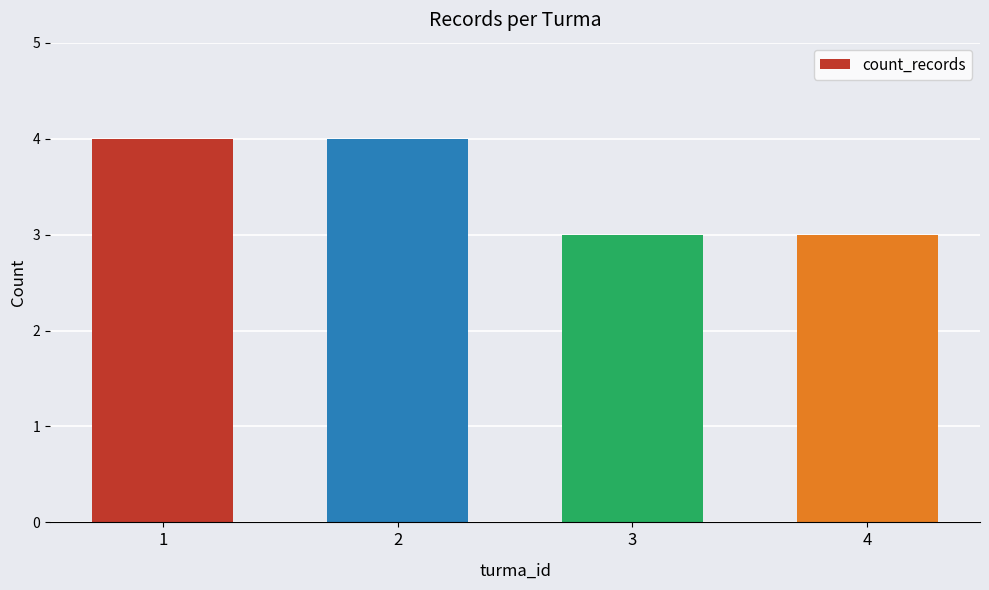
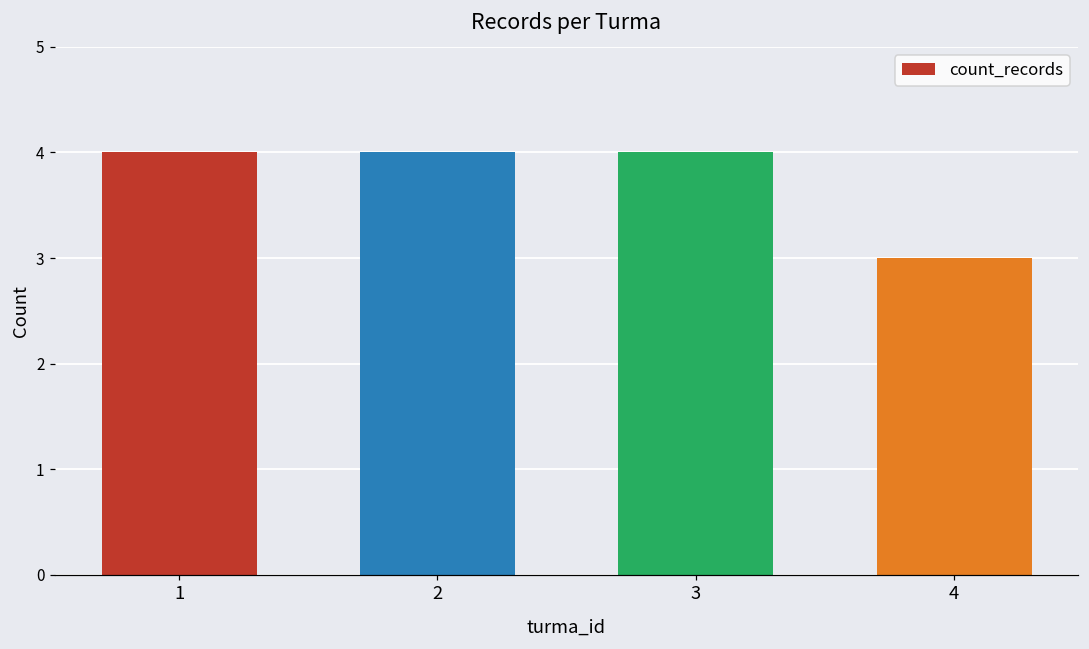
  {
    "1": 4,
    "2": 4,
-   "3": 3,
+   "3": 4,
    "4": 3
  }
